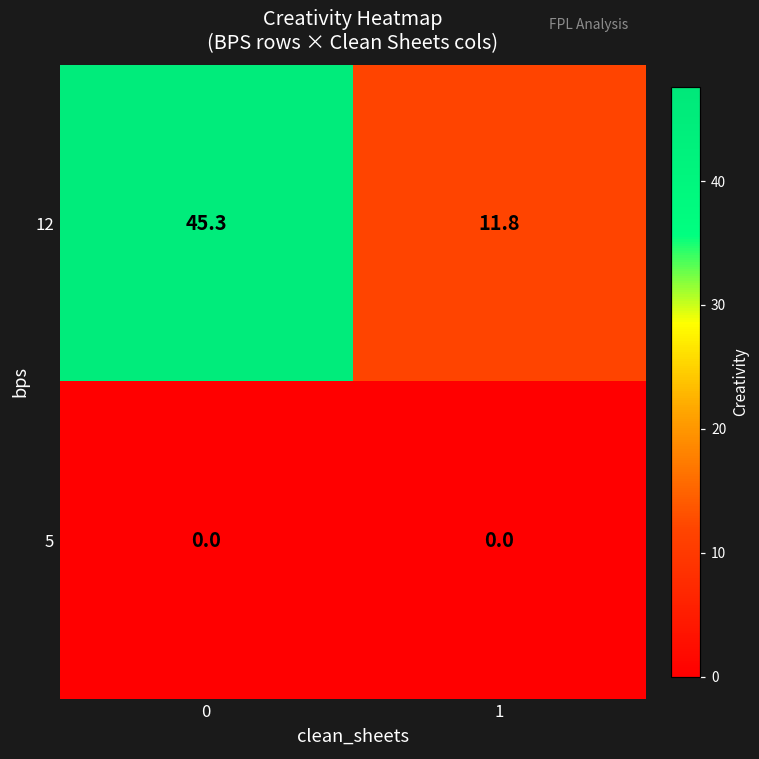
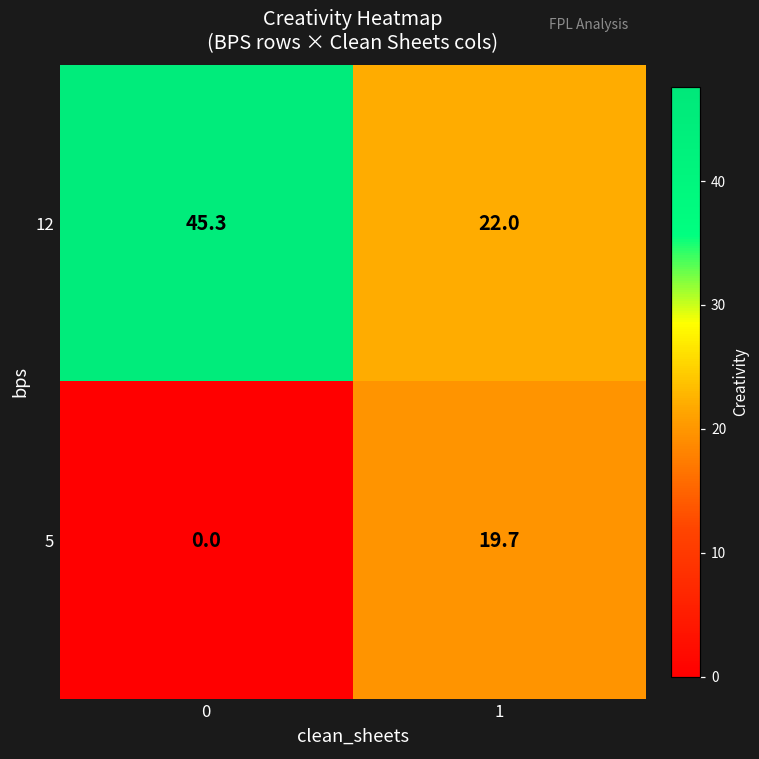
  {
    "12": {
      "0": 45.3,
-     "1": 11.8
+     "1": 22.0
    },
    "5": {
      "0": 0.0,
-     "1": 0.0
+     "1": 19.7
    }
  }
